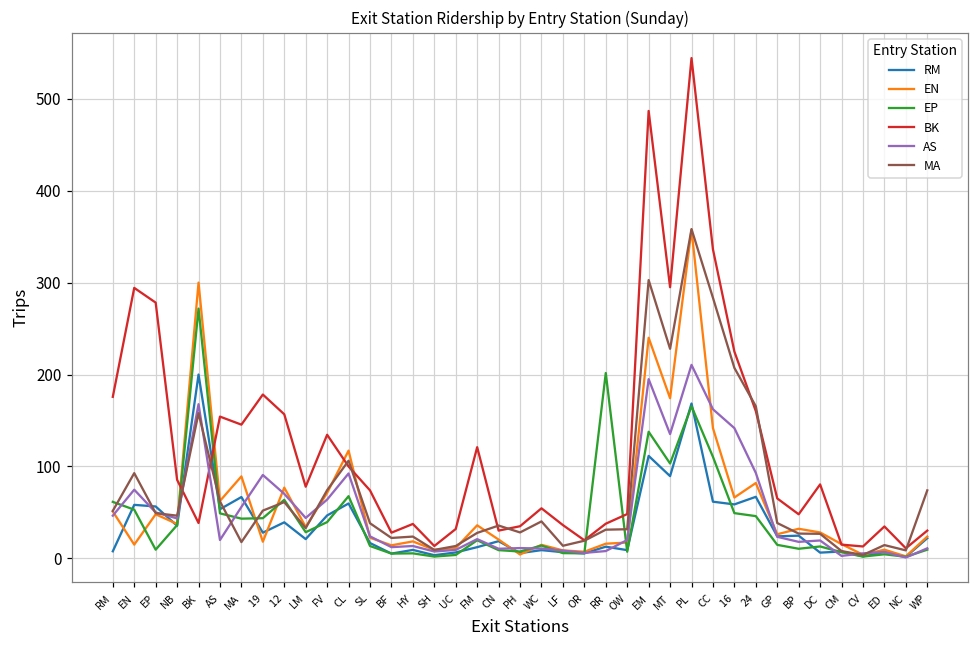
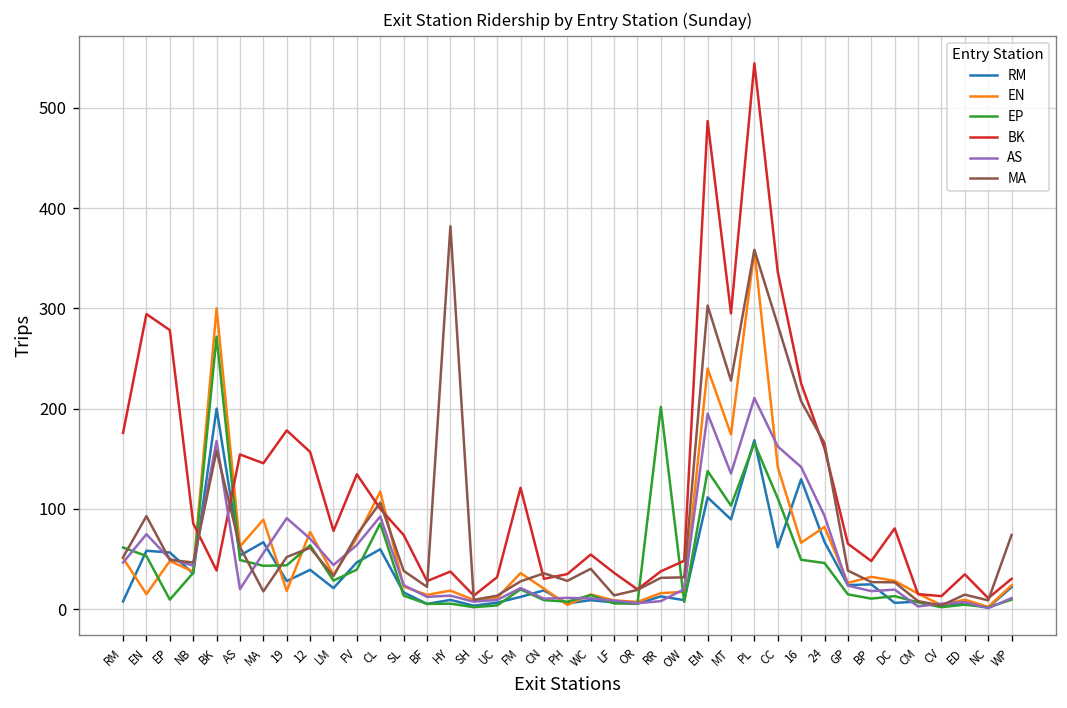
  {
    "RM": {
      "RM": 10,
      "EN": 60,
      "EP": 60,
      "BK": 200,
      "AS": 50,
      "MA": 70,
      "19": 30,
      "12": 40,
      "LM": 20,
      "FV": 50,
      "CL": 60,
      "SL": 20,
      "HY": 10,
      "FM": 10,
      "RR": 10,
      "EM": 110,
      "MT": 90,
      "CC": 60,
-     "16": 60,
+     "16": 130,
      "24": 70,
      "DC": 10
    },
    "EN": {
      "EN": 20,
      "BK": 300,
      "MA": 90,
      "19": 20,
      "12": 80,
      "CL": 120,
      "HY": 20,
      "FM": 40,
      "RR": 20,
      "EM": 240,
      "MT": 170,
      "CC": 140,
      "16": 70,
      "24": 80,
      "BP": 30
    },
    "EP": {
      "RM": 60,
      "EN": 50,
      "EP": 10,
      "BK": 270,
      "AS": 50,
      "MA": 40,
      "19": 40,
      "LM": 30,
      "FV": 40,
-     "CL": 70,
+     "CL": 90,
      "SL": 10,
      "HY": 10,
      "RR": 200,
      "EM": 140,
      "MT": 100,
      "CC": 110,
      "16": 50,
      "24": 50,
      "GP": 10,
      "BP": 10,
      "DC": 10
    },
    "BK": {
      "RM": 180,
      "EN": 290,
      "EP": 280,
      "NB": 90,
      "BK": 40,
      "AS": 150,
      "MA": 150,
      "19": 180,
      "12": 160,
      "LM": 80,
      "FV": 130,
      "CL": 100,
      "SL": 70,
      "BF": 30,
      "HY": 40,
      "SH": 10,
      "UC": 30,
      "FM": 120,
      "CN": 30,
      "PH": 40,
      "WC": 50,
      "LF": 40,
      "RR": 40,
      "OW": 50,
      "EM": 490,
      "MT": 300,
      "PL": 540,
      "CC": 340,
      "16": 230,
      "24": 160,
      "GP": 70,
      "BP": 50,
      "DC": 80,
      "CV": 10,
      "ED": 30,
      "WP": 30
    },
    "AS": {
      "RM": 50,
      "EN": 70,
      "BK": 170,
      "AS": 20,
      "MA": 60,
      "19": 90,
      "12": 70,
      "LM": 40,
      "FV": 60,
      "CL": 90,
      "HY": 10,
      "PH": 10,
      "RR": 10,
      "EM": 200,
      "MT": 140,
      "PL": 210,
      "CC": 160,
      "16": 140,
      "24": 90,
      "BP": 20,
      "DC": 20,
      "CM": 0
    },
    "MA": {
      "EN": 90,
      "BK": 160,
      "MA": 20,
      "19": 50,
      "CL": 110,
      "SL": 40,
      "BF": 20,
-     "HY": 20,
+     "HY": 380,
      "FM": 30,
      "CN": 40,
      "PH": 30,
      "WC": 40,
      "LF": 10,
      "RR": 30,
      "OW": 30,
      "EM": 300,
      "MT": 230,
      "CC": 280,
      "16": 210,
      "24": 170,
      "GP": 40,
      "ED": 10,
      "WP": 70
    }
  }
